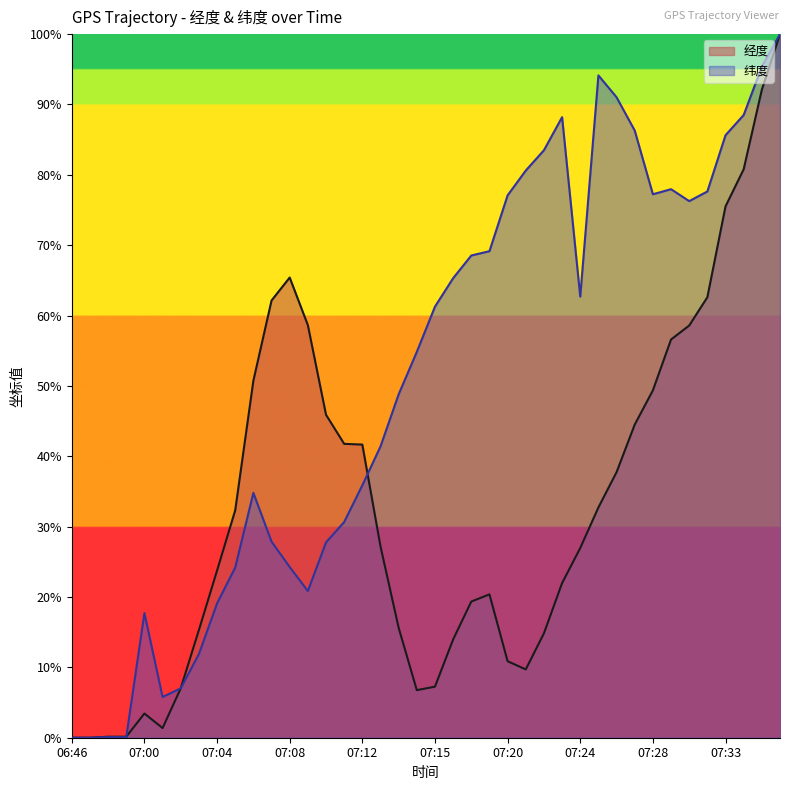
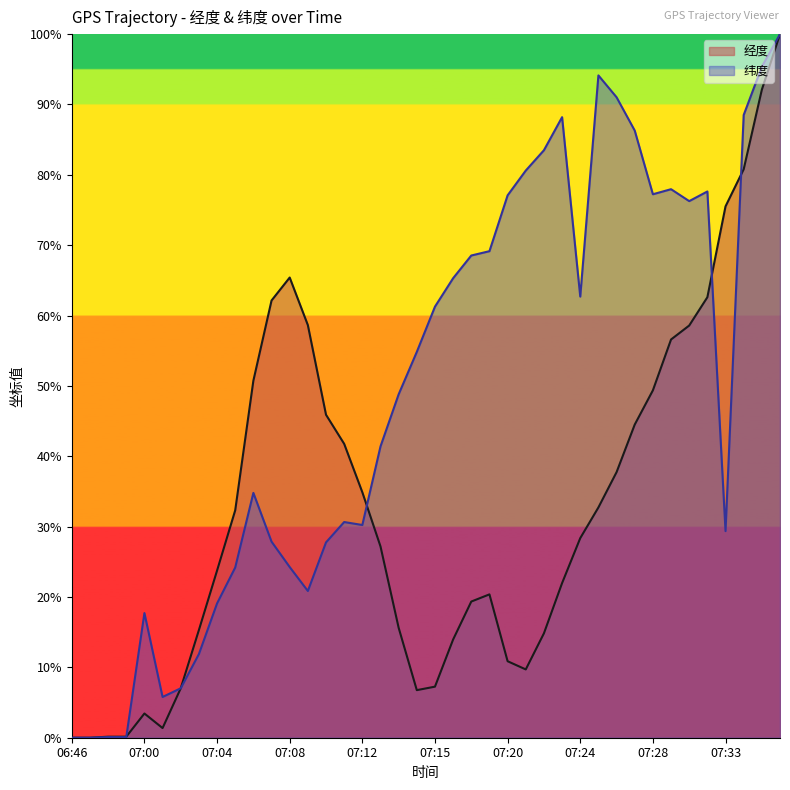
  {
    "经度": {
      "07:00": "3%",
-     "07:12": "42%",
-     "07:24": "27%",
+     "07:12": "35%",
+     "07:24": "28%",
      "07:28": "49%",
      "07:33": "76%"
    },
    "纬度": {
      "07:00": "18%",
-     "07:12": "36%",
+     "07:12": "30%",
      "07:24": "63%",
      "07:28": "77%",
-     "07:33": "86%"
+     "07:33": "29%"
    }
  }
